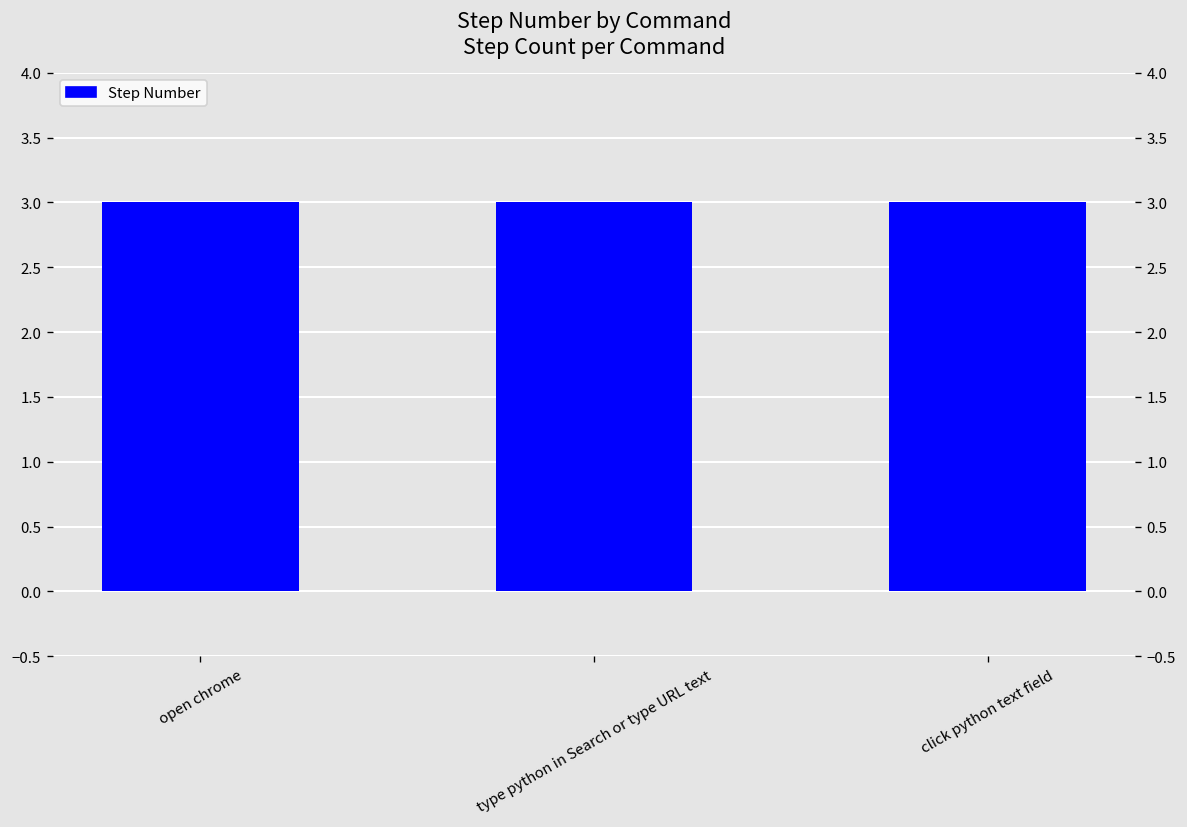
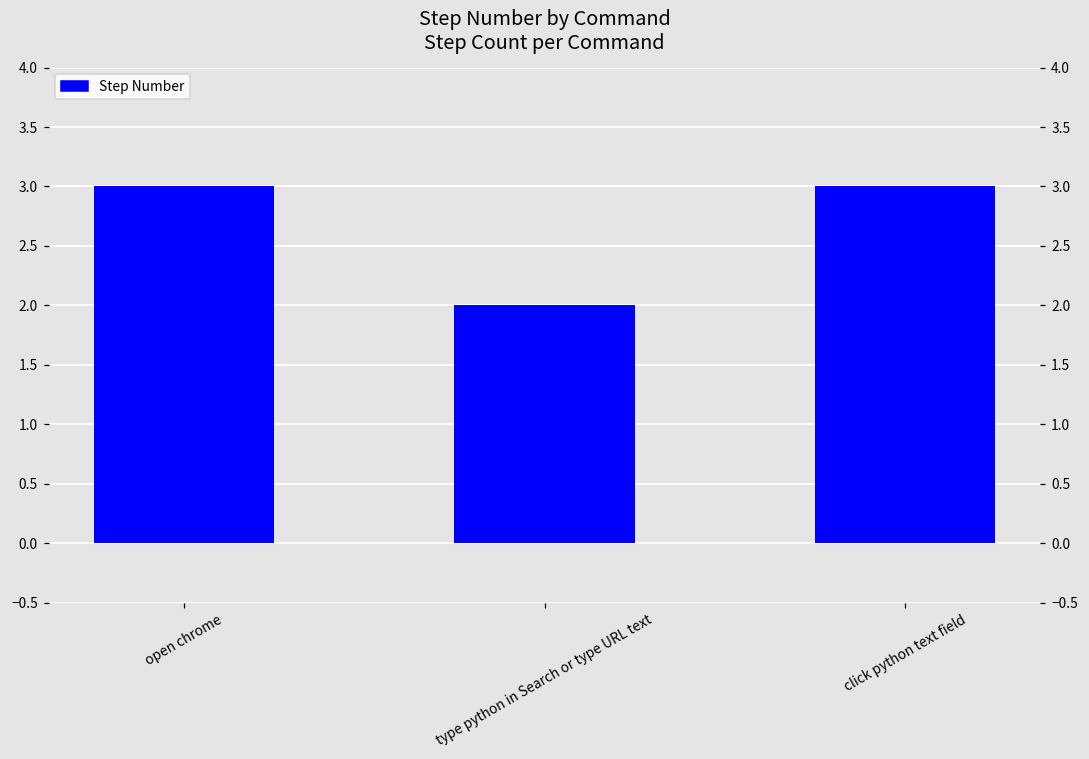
  {
    "open chrome": 3,
-   "type python in Search or type URL text": 3,
+   "type python in Search or type URL text": 2,
    "click python text field": 3
  }
